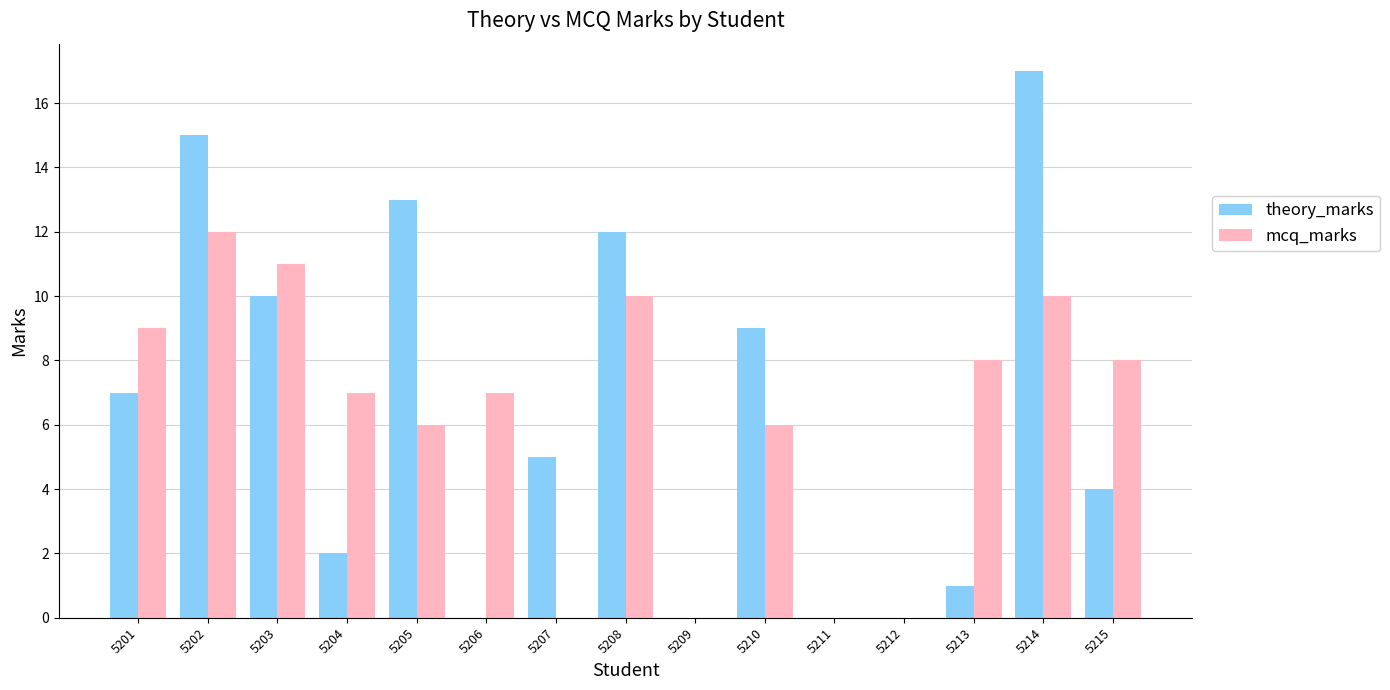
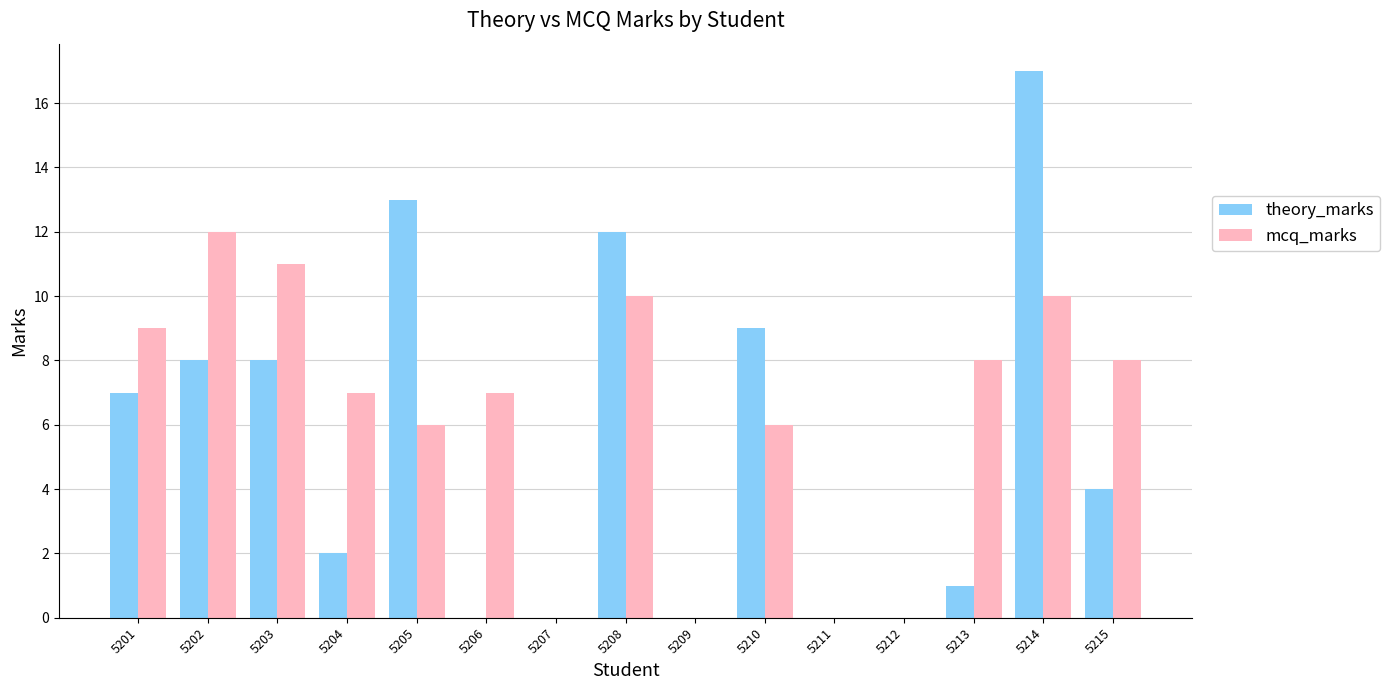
  {
    "theory_marks": {
      "5201": 7,
-     "5202": 15,
-     "5203": 10,
+     "5202": 8,
+     "5203": 8,
      "5204": 2,
      "5205": 13,
      "5206": 0,
-     "5207": 5,
+     "5207": 0,
      "5208": 12,
      "5209": 0,
      "5210": 9,
      "5211": 0,
      "5212": 0,
      "5213": 1,
      "5214": 17,
      "5215": 4
    },
    "mcq_marks": {
      "5201": 9,
      "5202": 12,
      "5203": 11,
      "5204": 7,
      "5205": 6,
      "5206": 7,
      "5207": 0,
      "5208": 10,
      "5209": 0,
      "5210": 6,
      "5211": 0,
      "5212": 0,
      "5213": 8,
      "5214": 10,
      "5215": 8
    }
  }
